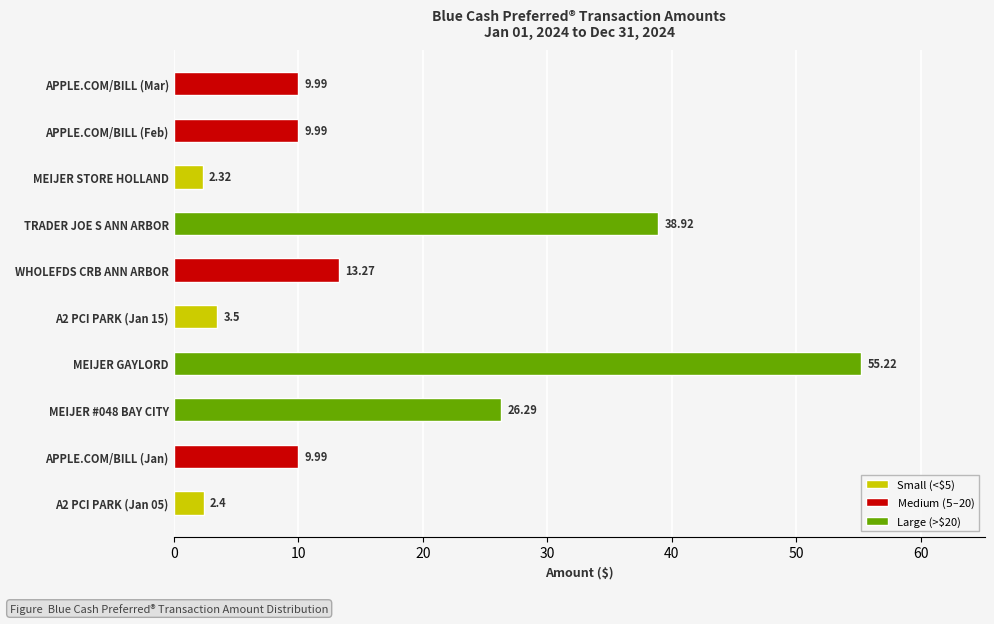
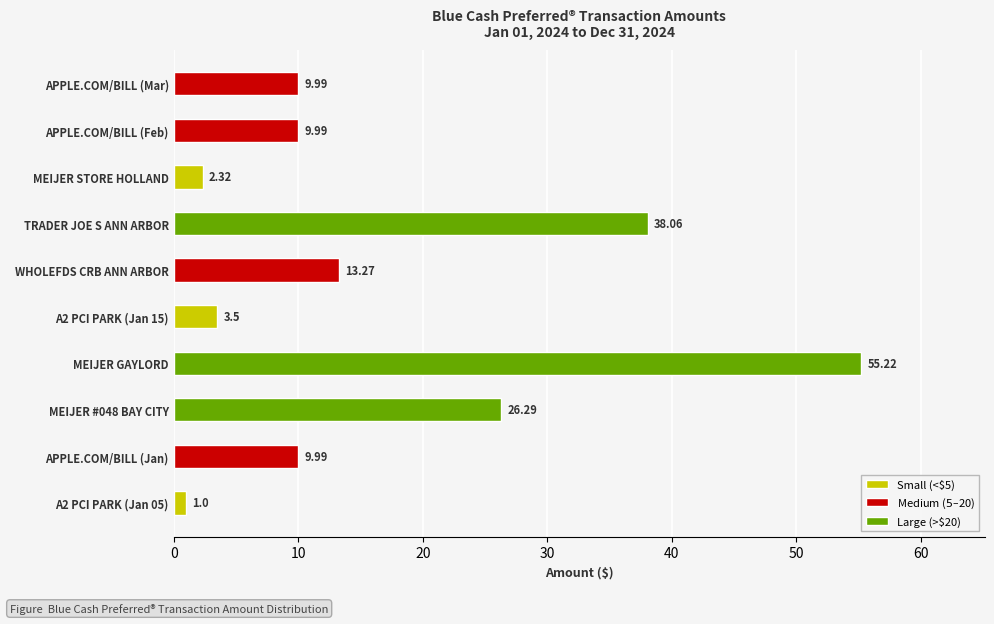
  {
    "Small (<$5)": {
      "MEIJER STORE HOLLAND": 2.32,
      "A2 PCI PARK (Jan 15)": 3.5,
-     "A2 PCI PARK (Jan 05)": 2.4
+     "A2 PCI PARK (Jan 05)": 1.0
    },
    "Large (>$20)": {
-     "TRADER JOE S ANN ARBOR": 38.92,
+     "TRADER JOE S ANN ARBOR": 38.06,
      "MEIJER GAYLORD": 55.22,
      "MEIJER #048 BAY CITY": 26.29
    }
  }
